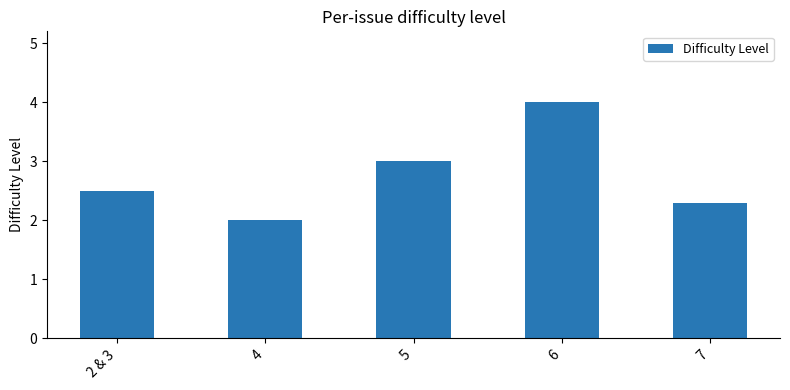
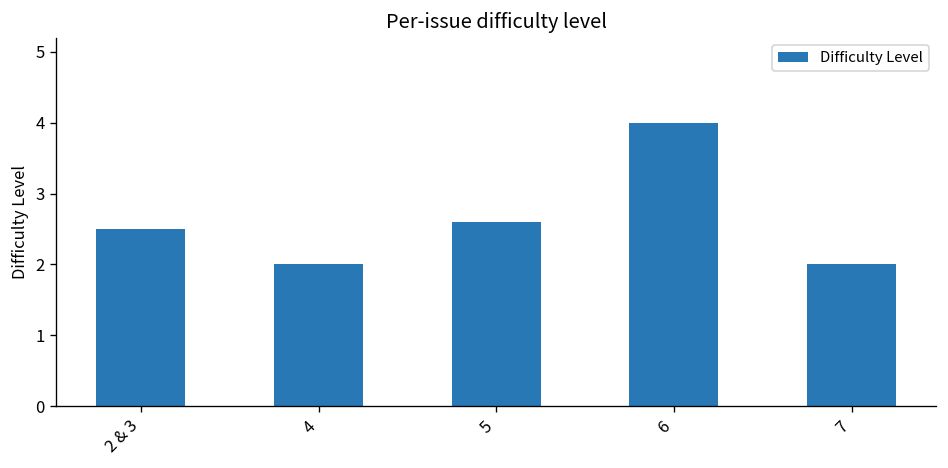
  {
    "2 & 3": 2.5,
    "4": 2.0,
-   "5": 3.0,
+   "5": 2.6,
    "6": 4.0,
-   "7": 2.3
+   "7": 2.0
  }
